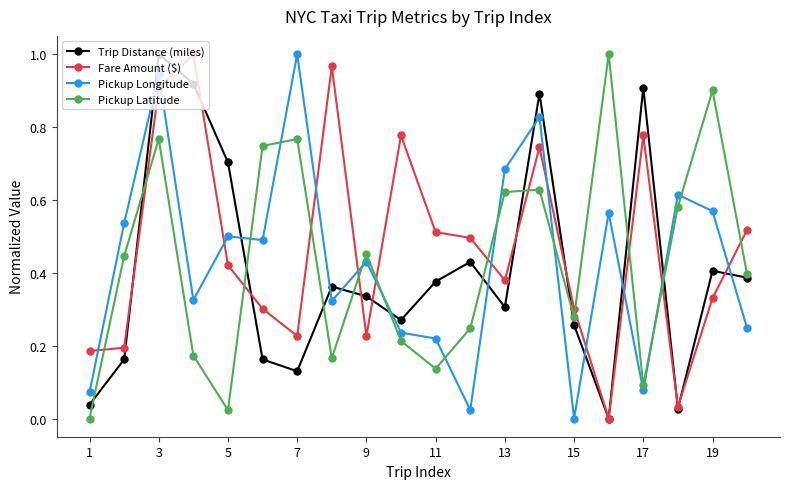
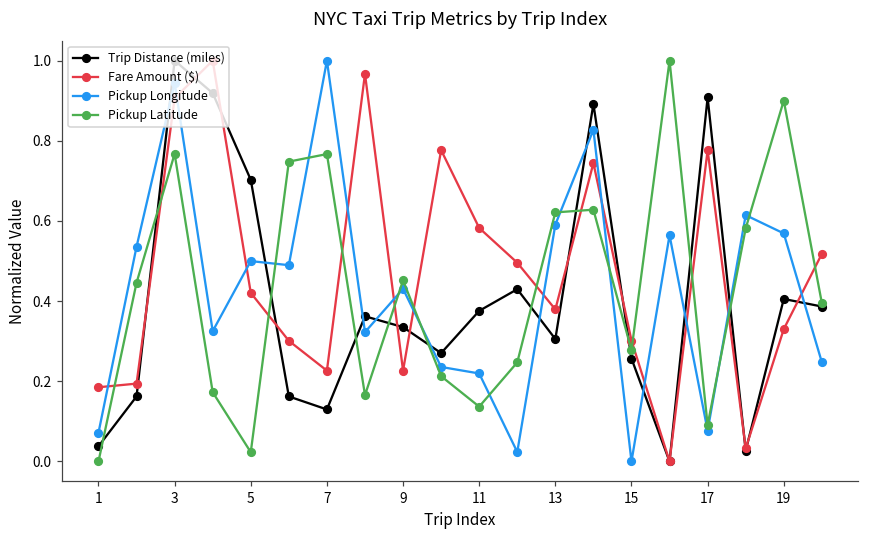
  {
    "Trip Distance (miles)": {
      "1": 0.04,
      "5": 0.70,
      "7": 0.13,
      "9": 0.34,
      "11": 0.38,
      "13": 0.31,
      "15": 0.26,
      "17": 0.91,
      "19": 0.41
    },
    "Fare Amount ($)": {
      "1": 0.19,
      "5": 0.42,
      "7": 0.23,
      "9": 0.23,
-     "11": 0.51,
+     "11": 0.58,
      "13": 0.38,
      "15": 0.30,
      "17": 0.78,
      "19": 0.33
    },
    "Pickup Longitude": {
      "1": 0.07,
      "5": 0.50,
      "7": 1.00,
      "9": 0.43,
      "11": 0.22,
-     "13": 0.68,
+     "13": 0.59,
      "15": 0.00,
      "17": 0.08,
      "19": 0.57
    },
    "Pickup Latitude": {
      "1": 0.00,
      "3": 0.77,
      "5": 0.02,
      "7": 0.77,
      "9": 0.45,
      "11": 0.14,
      "13": 0.62,
      "15": 0.28,
      "17": 0.09,
      "19": 0.90
    }
  }
